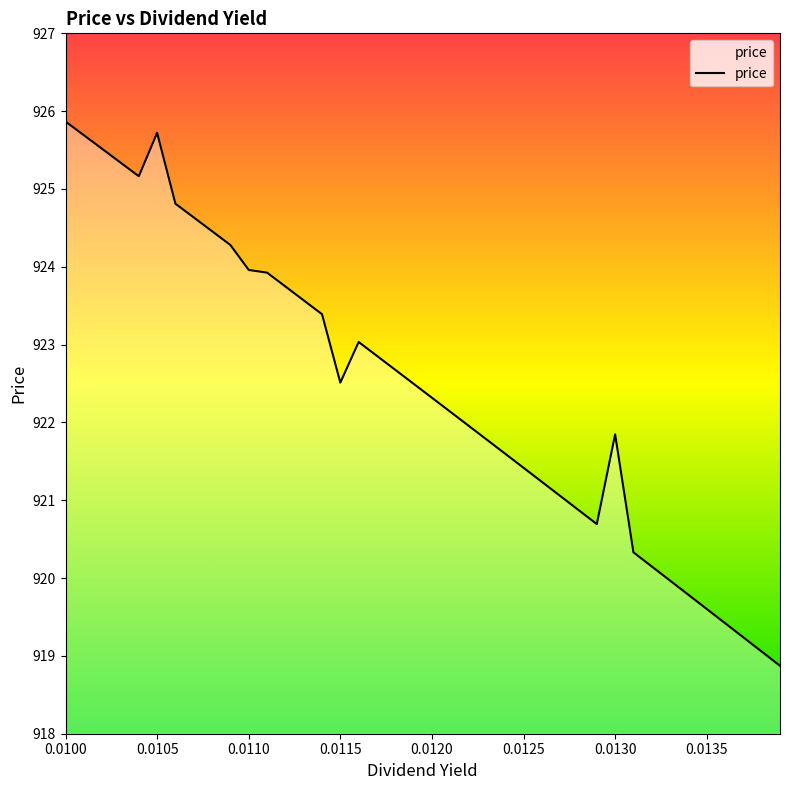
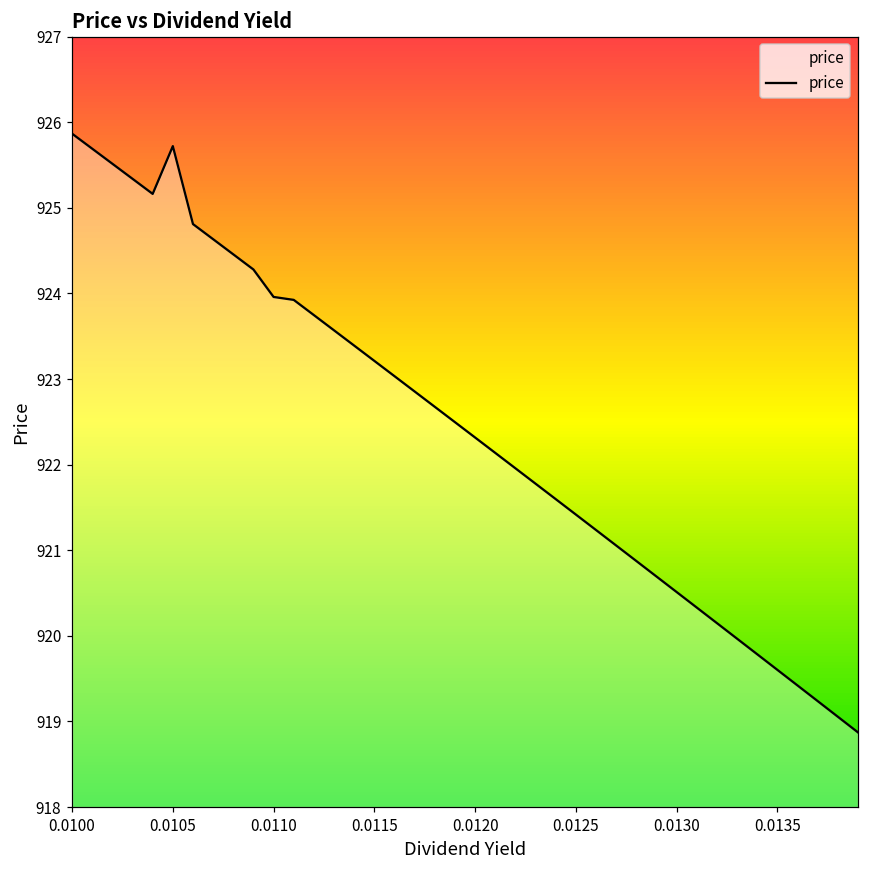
  {
    "0.0100": 925.9,
    "0.0105": 925.7,
    "0.0110": 924.0,
-   "0.0115": 922.5,
+   "0.0115": 923.2,
    "0.0120": 922.3,
    "0.0125": 921.4,
-   "0.0130": 921.8,
+   "0.0130": 920.5,
    "0.0135": 919.6
  }
